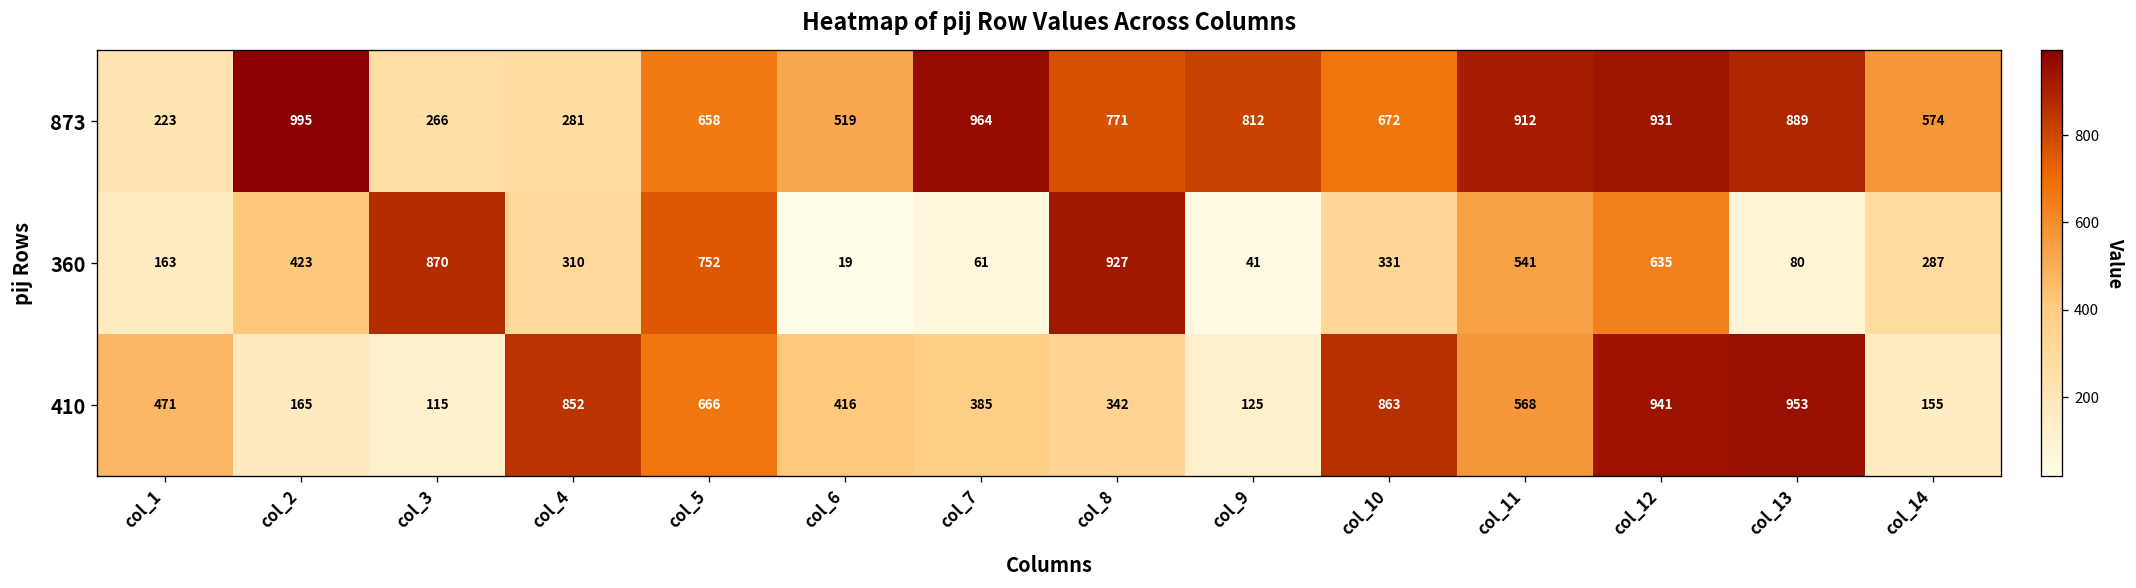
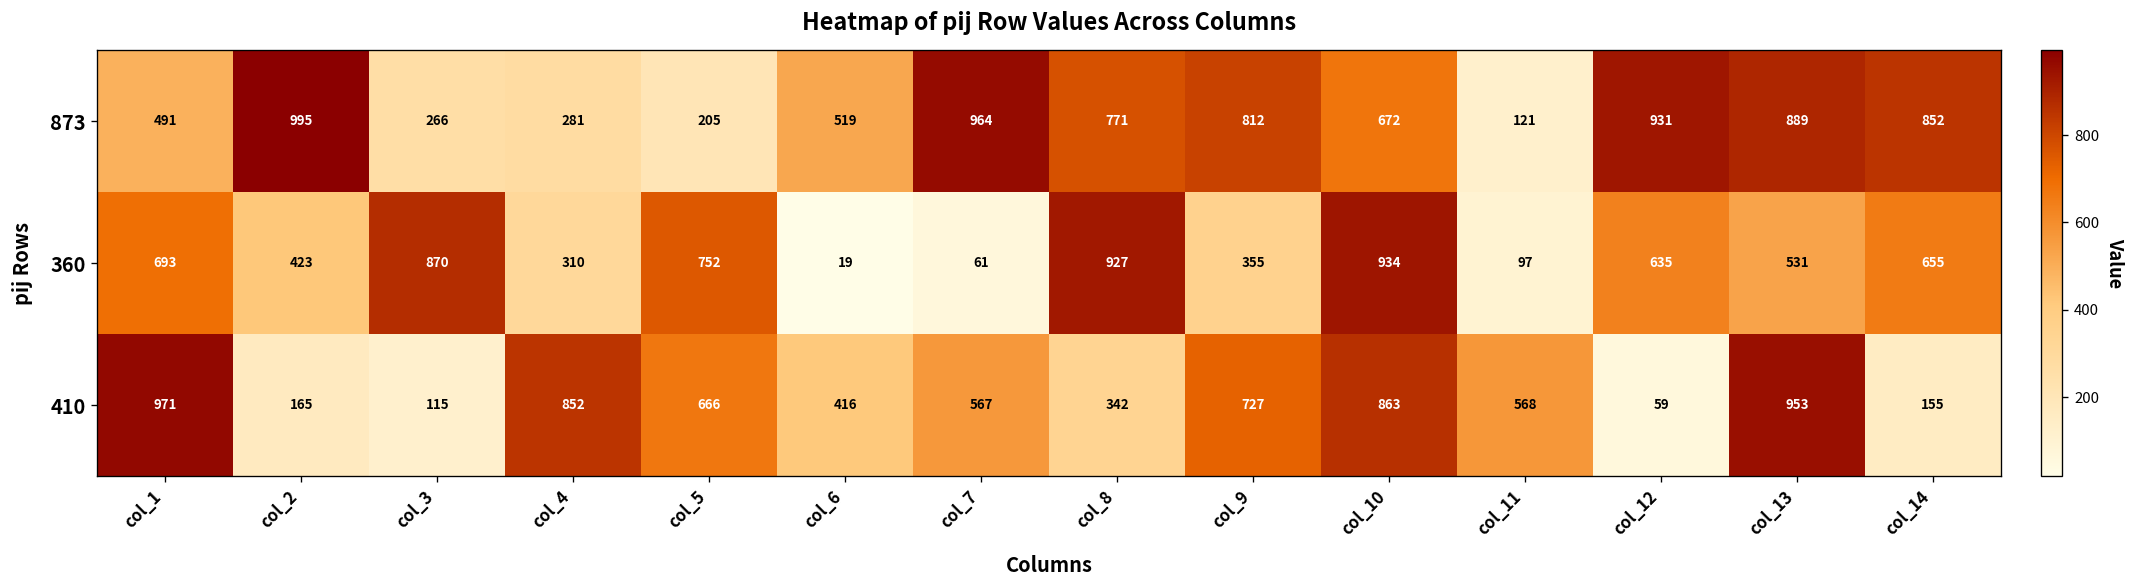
  {
    "873": {
-     "col_1": 223,
+     "col_1": 491,
      "col_2": 995,
      "col_3": 266,
      "col_4": 281,
-     "col_5": 658,
+     "col_5": 205,
      "col_6": 519,
      "col_7": 964,
      "col_8": 771,
      "col_9": 812,
      "col_10": 672,
-     "col_11": 912,
+     "col_11": 121,
      "col_12": 931,
      "col_13": 889,
-     "col_14": 574
+     "col_14": 852
    },
    "360": {
-     "col_1": 163,
+     "col_1": 693,
      "col_2": 423,
      "col_3": 870,
      "col_4": 310,
      "col_5": 752,
      "col_6": 19,
      "col_7": 61,
      "col_8": 927,
-     "col_9": 41,
-     "col_10": 331,
-     "col_11": 541,
+     "col_9": 355,
+     "col_10": 934,
+     "col_11": 97,
      "col_12": 635,
-     "col_13": 80,
-     "col_14": 287
+     "col_13": 531,
+     "col_14": 655
    },
    "410": {
-     "col_1": 471,
+     "col_1": 971,
      "col_2": 165,
      "col_3": 115,
      "col_4": 852,
      "col_5": 666,
      "col_6": 416,
-     "col_7": 385,
+     "col_7": 567,
      "col_8": 342,
-     "col_9": 125,
+     "col_9": 727,
      "col_10": 863,
      "col_11": 568,
-     "col_12": 941,
+     "col_12": 59,
      "col_13": 953,
      "col_14": 155
    }
  }
